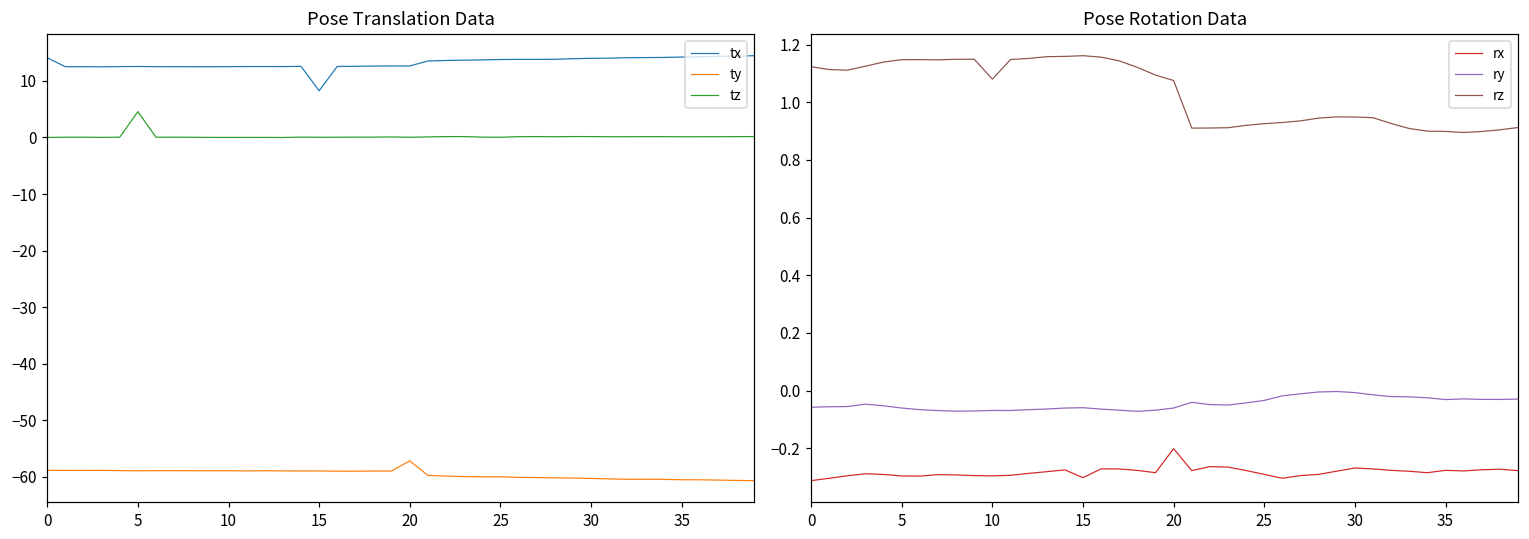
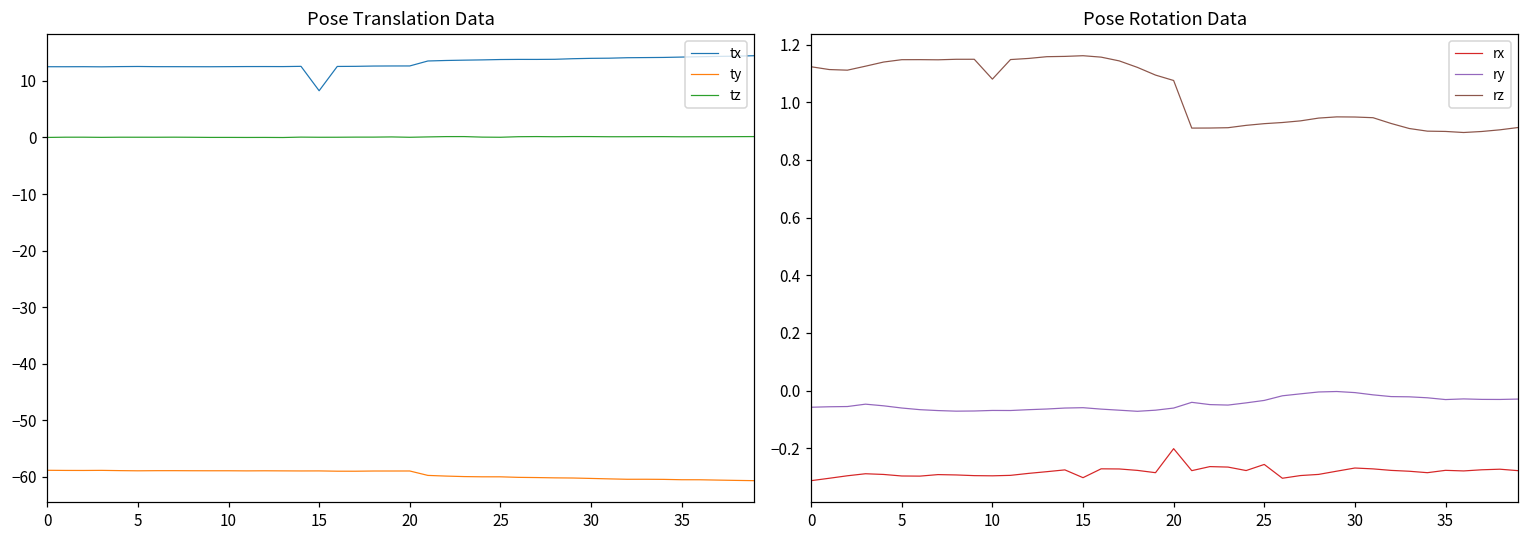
  {
    "Pose Translation Data": {
      "tx": {
-       "0": 14,
+       "0": 13,
        "5": 13,
        "10": 13,
        "15": 8,
        "20": 13,
        "25": 14,
        "30": 14,
        "35": 14
      },
      "ty": {
        "0": -59,
        "5": -59,
        "10": -59,
        "15": -59,
-       "20": -57,
+       "20": -59,
        "25": -60,
        "30": -60,
        "35": -61
      },
      "tz": {
        "0": 0,
-       "5": 5,
+       "5": 0,
        "10": 0,
        "15": 0,
        "20": 0,
        "25": 0,
        "30": 0,
        "35": 0
      }
    },
    "Pose Rotation Data": {
      "rx": {
        "0": -0.31,
        "5": -0.30,
        "10": -0.30,
        "15": -0.30,
        "20": -0.20,
-       "25": -0.29,
+       "25": -0.26,
        "30": -0.27,
        "35": -0.28
      },
      "ry": {
        "0": -0.06,
        "5": -0.06,
        "10": -0.07,
        "15": -0.06,
        "20": -0.06,
        "25": -0.03,
        "30": -0.01,
        "35": -0.03
      },
      "rz": {
        "0": 1.12,
        "5": 1.15,
        "10": 1.08,
        "15": 1.16,
        "20": 1.08,
        "25": 0.93,
        "30": 0.95,
        "35": 0.90
      }
    }
  }
